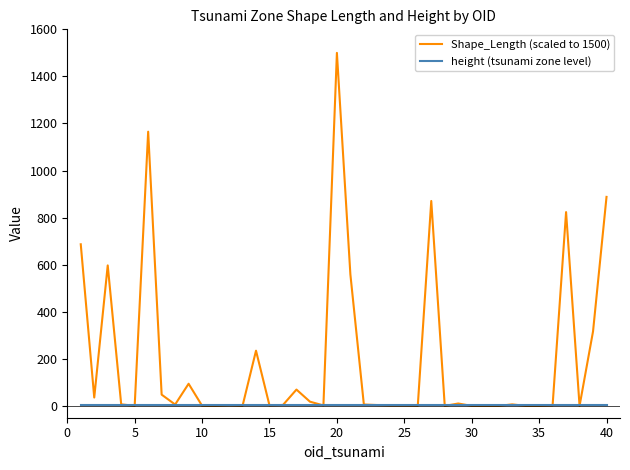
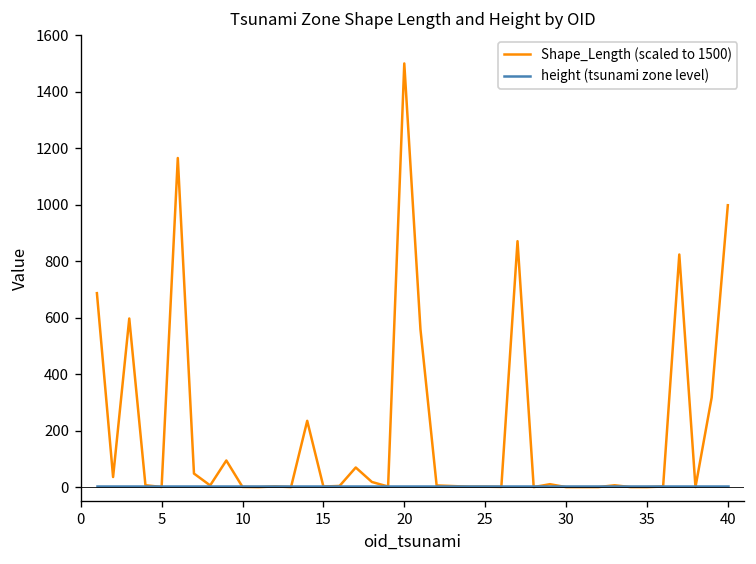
  {
    "Shape_Length (scaled to 1500)": {
      "20": 1500,
-     "40": 890
+     "40": 1000
    },
    "height (tsunami zone level)": {
      "20": 10,
      "40": 10
    }
  }
